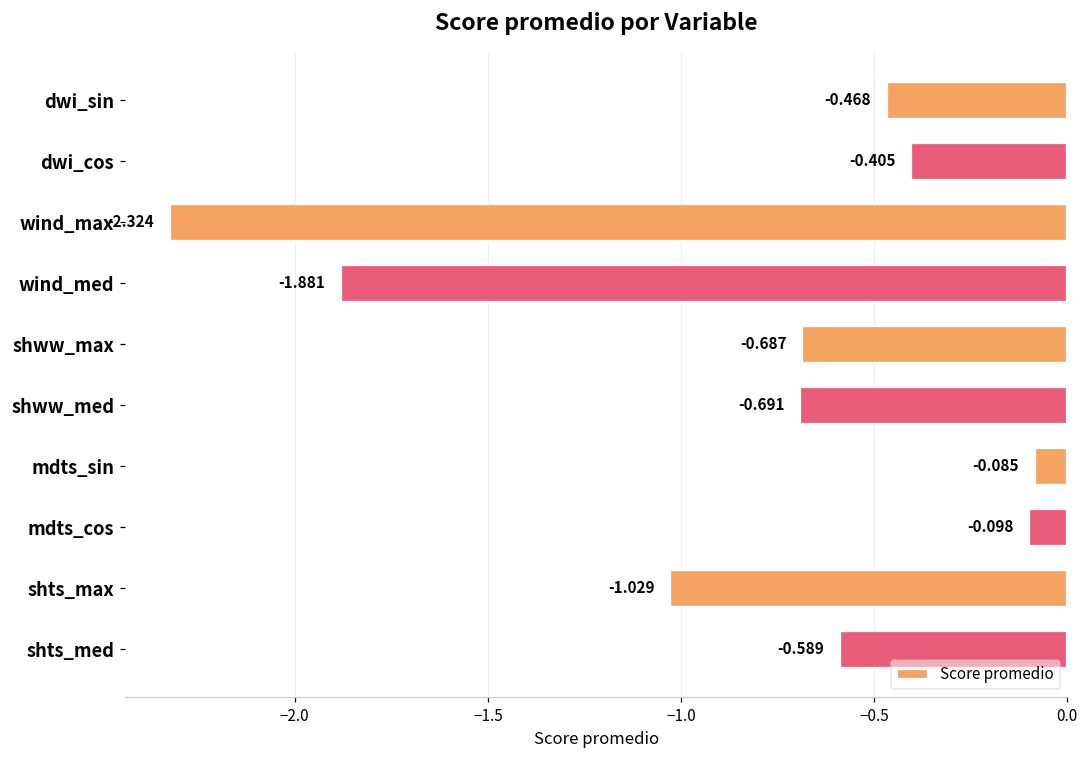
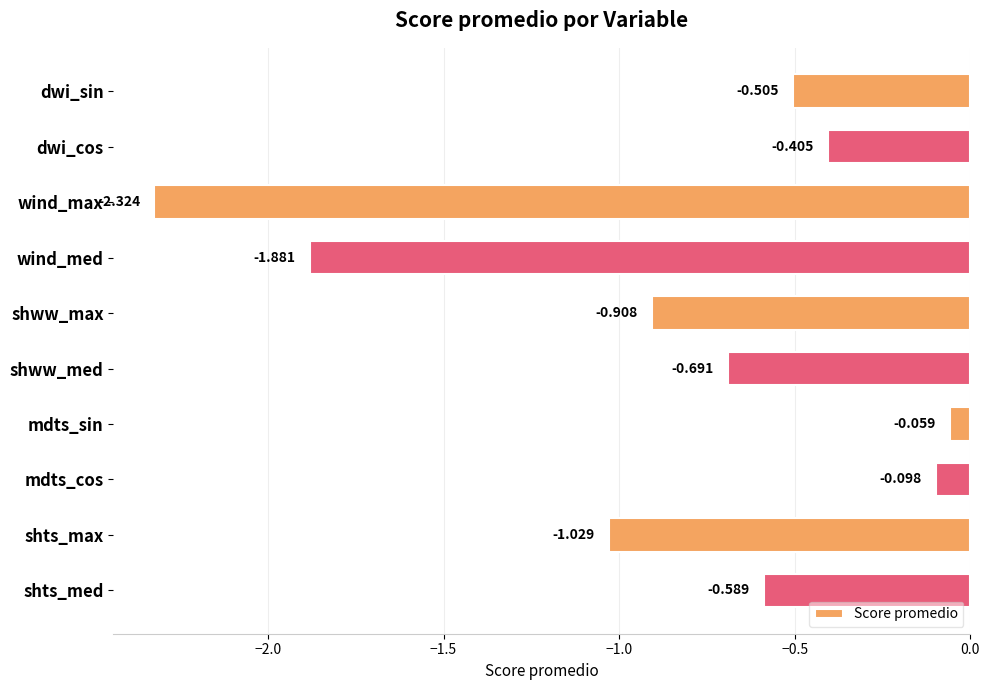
  {
-   "dwi_sin": -0.468,
+   "dwi_sin": -0.505,
    "dwi_cos": -0.405,
    "wind_max": -2.324,
    "wind_med": -1.881,
-   "shww_max": -0.687,
+   "shww_max": -0.908,
    "shww_med": -0.691,
-   "mdts_sin": -0.085,
+   "mdts_sin": -0.059,
    "mdts_cos": -0.098,
    "shts_max": -1.029,
    "shts_med": -0.589
  }
